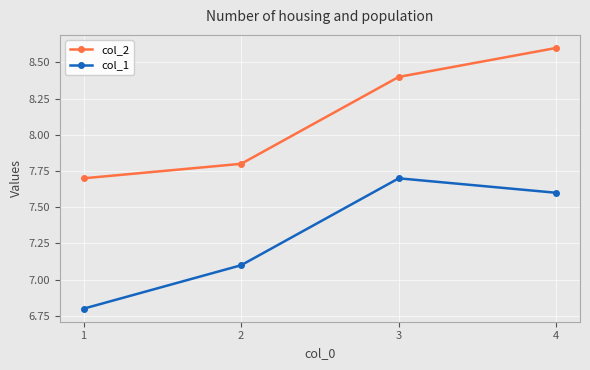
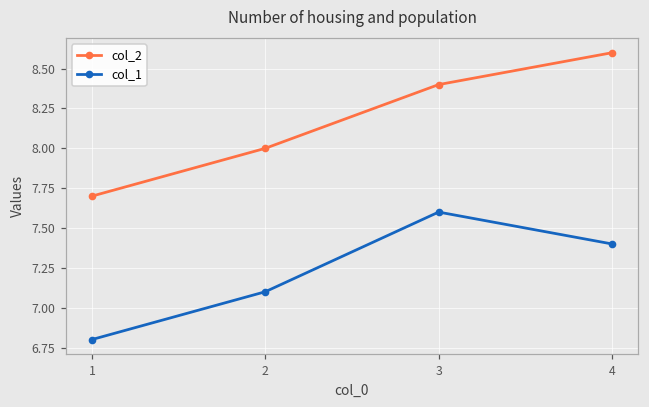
  {
    "col_2": {
      "1": 7.7,
-     "2": 7.8,
+     "2": 8.0,
      "3": 8.4,
      "4": 8.6
    },
    "col_1": {
      "1": 6.8,
      "2": 7.1,
-     "3": 7.7,
-     "4": 7.6
+     "3": 7.6,
+     "4": 7.4
    }
  }
